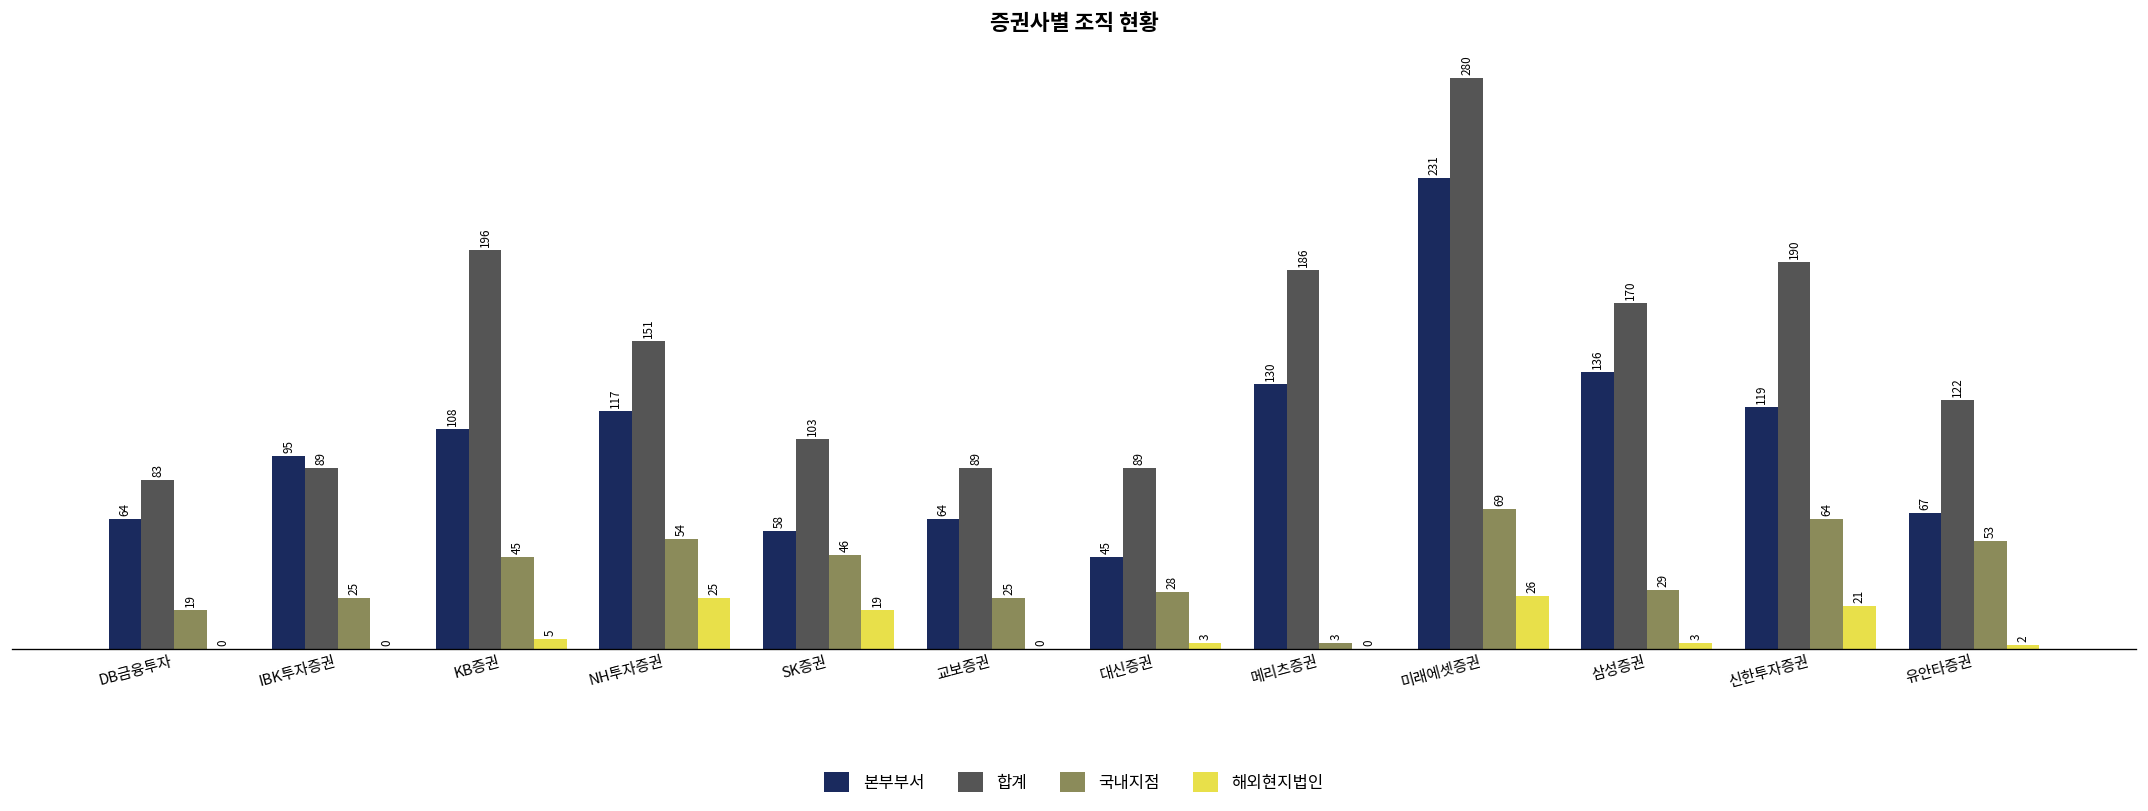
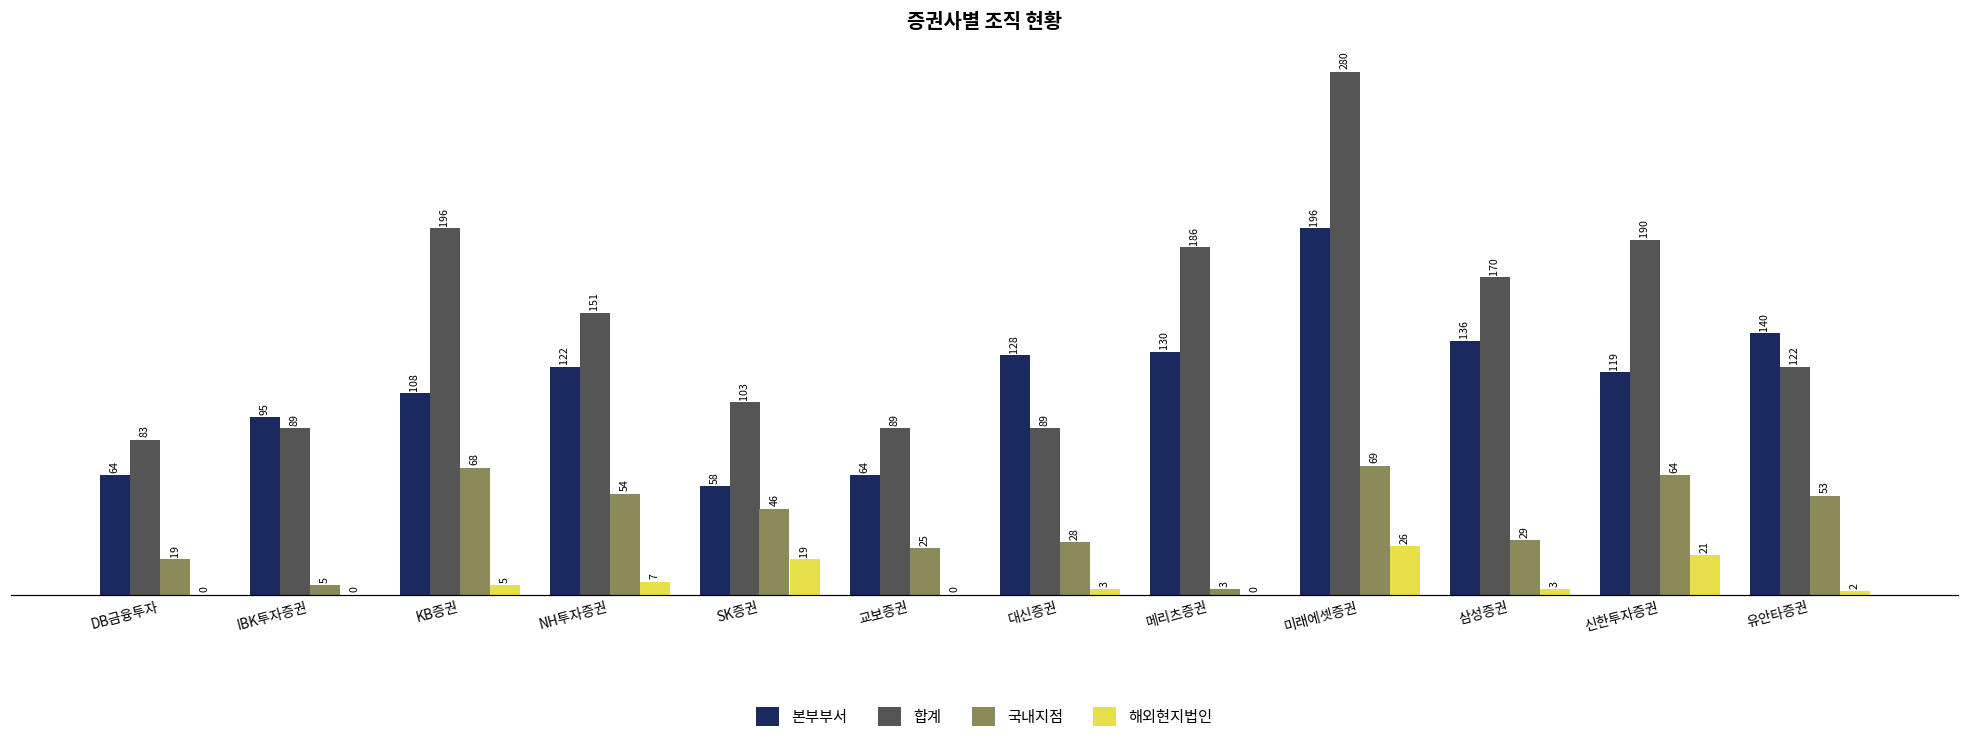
  {
    "본부부서": {
      "DB금융투자": 64,
      "IBK투자증권": 95,
      "KB증권": 108,
-     "NH투자증권": 117,
+     "NH투자증권": 122,
      "SK증권": 58,
      "교보증권": 64,
-     "대신증권": 45,
+     "대신증권": 128,
      "메리츠증권": 130,
-     "미래에셋증권": 231,
+     "미래에셋증권": 196,
      "삼성증권": 136,
      "신한투자증권": 119,
-     "유안타증권": 67
+     "유안타증권": 140
    },
    "합계": {
      "DB금융투자": 83,
      "IBK투자증권": 89,
      "KB증권": 196,
      "NH투자증권": 151,
      "SK증권": 103,
      "교보증권": 89,
      "대신증권": 89,
      "메리츠증권": 186,
      "미래에셋증권": 280,
      "삼성증권": 170,
      "신한투자증권": 190,
      "유안타증권": 122
    },
    "국내지점": {
      "DB금융투자": 19,
-     "IBK투자증권": 25,
-     "KB증권": 45,
+     "IBK투자증권": 5,
+     "KB증권": 68,
      "NH투자증권": 54,
      "SK증권": 46,
      "교보증권": 25,
      "대신증권": 28,
      "메리츠증권": 3,
      "미래에셋증권": 69,
      "삼성증권": 29,
      "신한투자증권": 64,
      "유안타증권": 53
    },
    "해외현지법인": {
      "DB금융투자": 0,
      "IBK투자증권": 0,
      "KB증권": 5,
-     "NH투자증권": 25,
+     "NH투자증권": 7,
      "SK증권": 19,
      "교보증권": 0,
      "대신증권": 3,
      "메리츠증권": 0,
      "미래에셋증권": 26,
      "삼성증권": 3,
      "신한투자증권": 21,
      "유안타증권": 2
    }
  }
